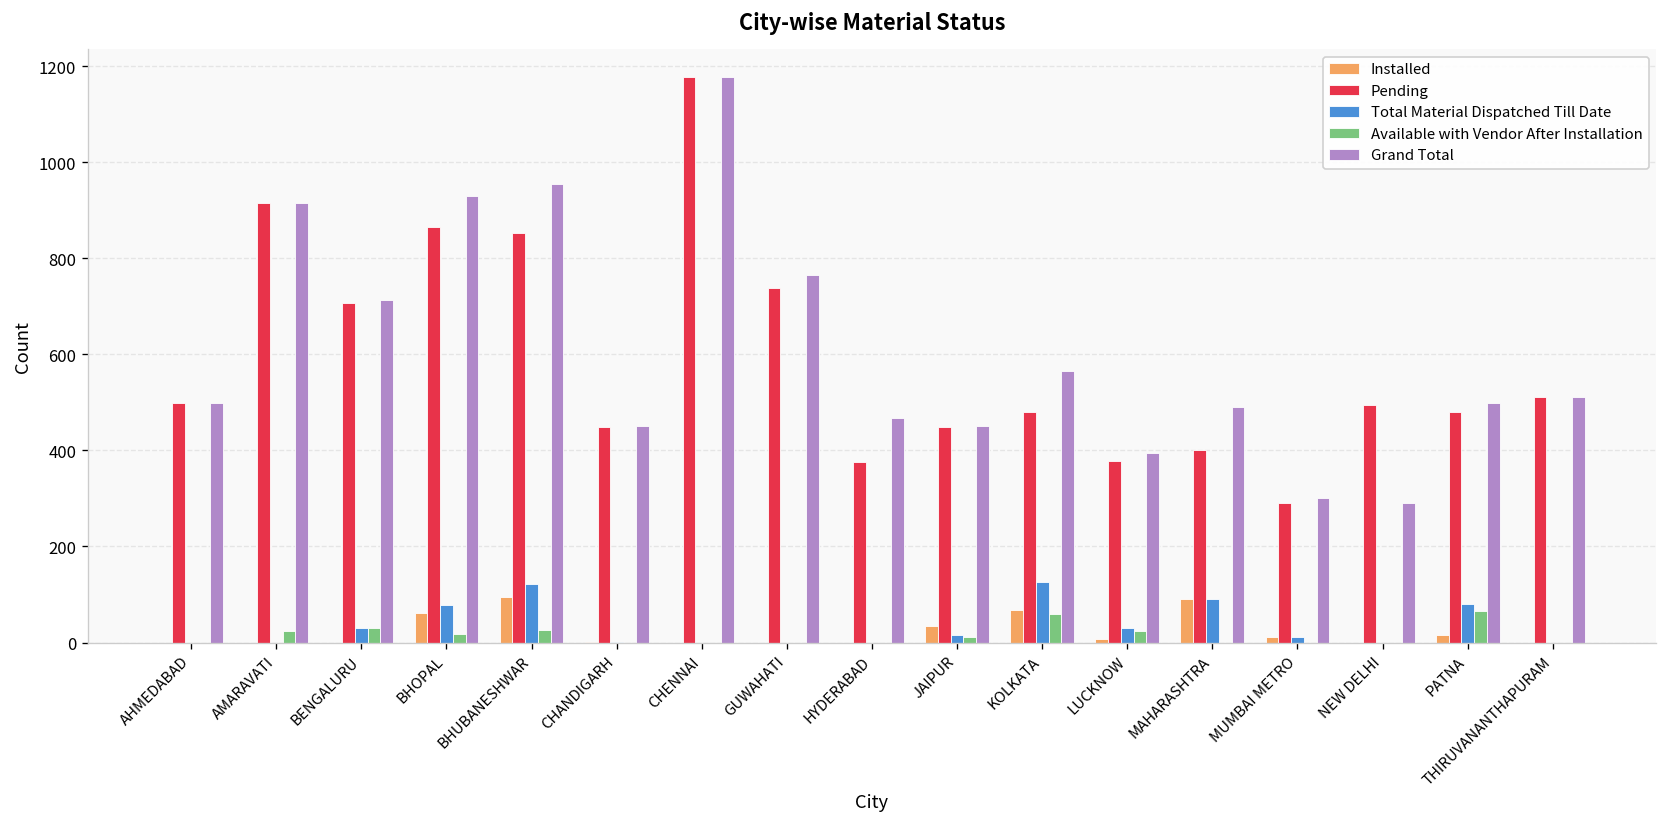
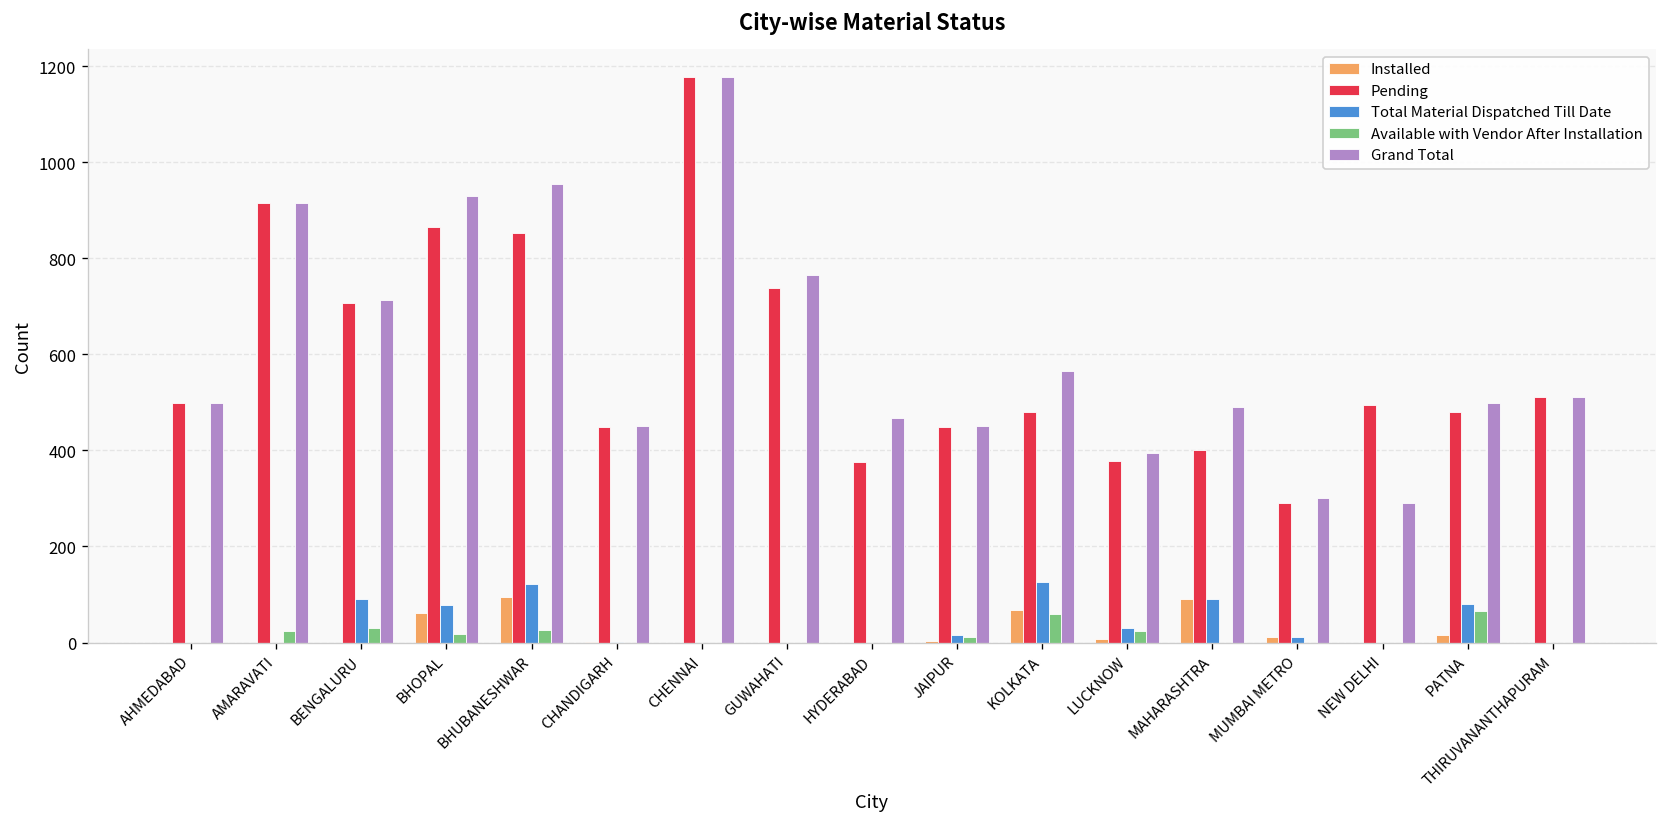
  {
    "Installed": {
      "AHMEDABAD": 0,
      "AMARAVATI": 0,
      "BENGALURU": 0,
      "BHOPAL": 60,
      "BHUBANESHWAR": 90,
      "CHENNAI": 0,
      "GUWAHATI": 0,
      "HYDERABAD": 0,
-     "JAIPUR": 40,
+     "JAIPUR": 0,
      "KOLKATA": 70,
      "LUCKNOW": 10,
      "MAHARASHTRA": 90,
      "MUMBAI METRO": 10,
      "NEW DELHI": 0,
      "PATNA": 20,
      "THIRUVANANTHAPURAM": 0
    },
    "Pending": {
      "AHMEDABAD": 500,
      "AMARAVATI": 920,
      "BENGALURU": 710,
      "BHOPAL": 870,
      "BHUBANESHWAR": 850,
      "CHANDIGARH": 450,
      "CHENNAI": 1180,
      "GUWAHATI": 740,
      "HYDERABAD": 380,
      "JAIPUR": 450,
      "KOLKATA": 480,
      "LUCKNOW": 380,
      "MAHARASHTRA": 400,
      "MUMBAI METRO": 290,
      "NEW DELHI": 500,
      "PATNA": 480,
      "THIRUVANANTHAPURAM": 510
    },
    "Total Material Dispatched Till Date": {
      "AHMEDABAD": 0,
      "AMARAVATI": 0,
-     "BENGALURU": 30,
+     "BENGALURU": 90,
      "BHOPAL": 80,
      "BHUBANESHWAR": 120,
      "CHENNAI": 0,
      "GUWAHATI": 0,
      "HYDERABAD": 0,
      "JAIPUR": 20,
      "KOLKATA": 130,
      "LUCKNOW": 30,
      "MAHARASHTRA": 90,
      "MUMBAI METRO": 10,
      "NEW DELHI": 0,
      "PATNA": 80,
      "THIRUVANANTHAPURAM": 0
    },
    "Available with Vendor After Installation": {
      "AHMEDABAD": 0,
      "AMARAVATI": 20,
      "BENGALURU": 30,
      "BHOPAL": 20,
      "BHUBANESHWAR": 30,
      "CHANDIGARH": 0,
      "CHENNAI": 0,
      "GUWAHATI": 0,
      "HYDERABAD": 0,
      "JAIPUR": 10,
      "KOLKATA": 60,
      "LUCKNOW": 20,
      "MAHARASHTRA": 0,
      "MUMBAI METRO": 0,
      "NEW DELHI": 0,
      "PATNA": 70,
      "THIRUVANANTHAPURAM": 0
    },
    "Grand Total": {
      "AHMEDABAD": 500,
      "AMARAVATI": 920,
      "BENGALURU": 710,
      "BHOPAL": 930,
      "BHUBANESHWAR": 960,
      "CHANDIGARH": 450,
      "CHENNAI": 1180,
      "GUWAHATI": 770,
      "HYDERABAD": 470,
      "JAIPUR": 450,
      "KOLKATA": 570,
      "LUCKNOW": 390,
      "MAHARASHTRA": 490,
      "MUMBAI METRO": 300,
      "NEW DELHI": 290,
      "PATNA": 500,
      "THIRUVANANTHAPURAM": 510
    }
  }
